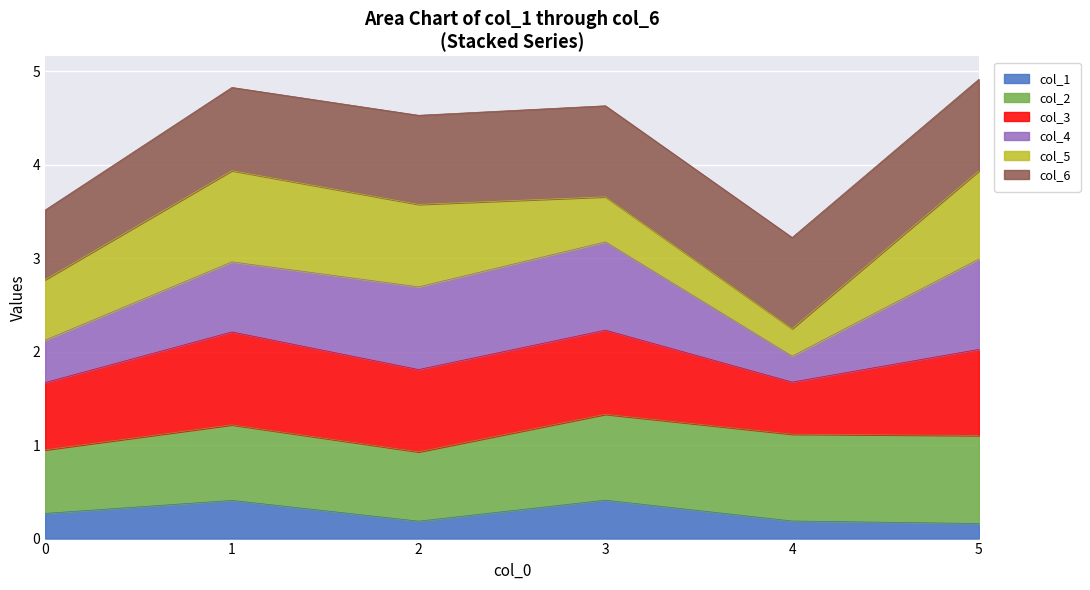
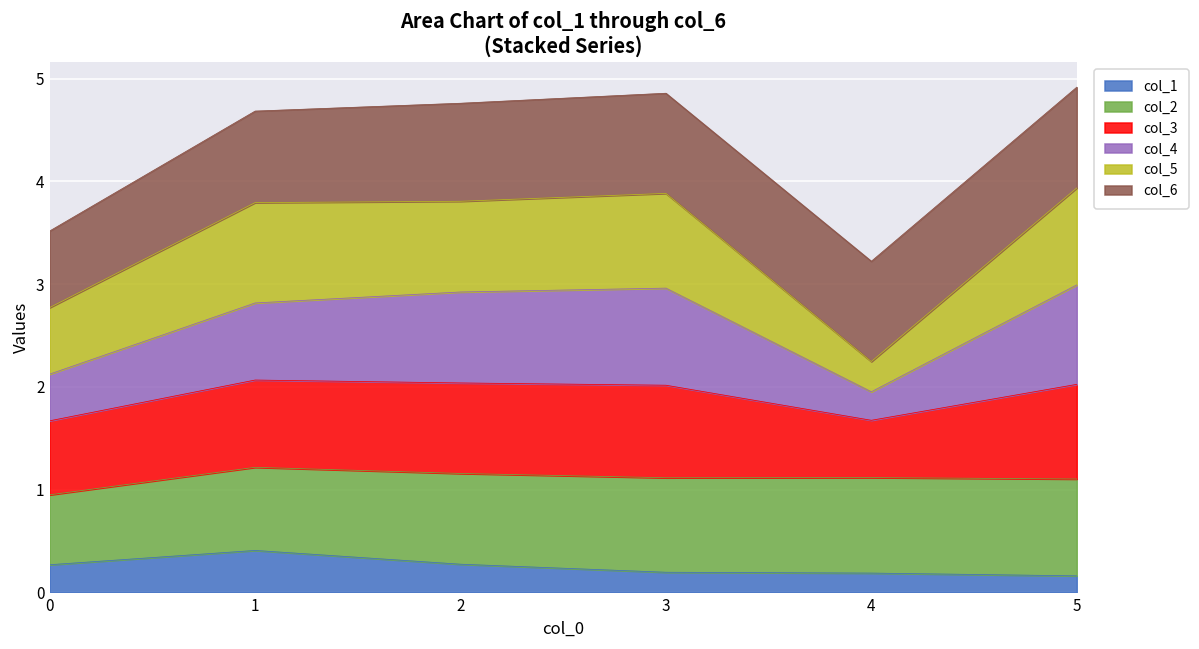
  {
    "col_1": {
      "0": 0.3,
      "1": 0.4,
-     "2": 0.2,
-     "3": 0.4,
+     "2": 0.3,
+     "3": 0.2,
      "4": 0.2,
      "5": 0.2
    },
    "col_2": {
      "0": 0.7,
      "1": 0.8,
-     "2": 0.7,
+     "2": 0.9,
      "3": 0.9,
      "4": 0.9,
      "5": 0.9
    },
    "col_3": {
      "0": 0.7,
-     "1": 1.0,
+     "1": 0.8,
      "2": 0.9,
      "3": 0.9,
      "4": 0.6,
      "5": 0.9
    },
    "col_4": {
      "0": 0.5,
      "1": 0.7,
      "2": 0.9,
      "3": 0.9,
      "4": 0.3,
      "5": 1.0
    },
    "col_5": {
      "0": 0.6,
      "1": 1.0,
      "2": 0.9,
-     "3": 0.5,
+     "3": 0.9,
      "4": 0.3,
      "5": 0.9
    },
    "col_6": {
      "0": 0.7,
      "1": 0.9,
      "2": 1.0,
      "3": 1.0,
      "4": 1.0,
      "5": 1.0
    }
  }
